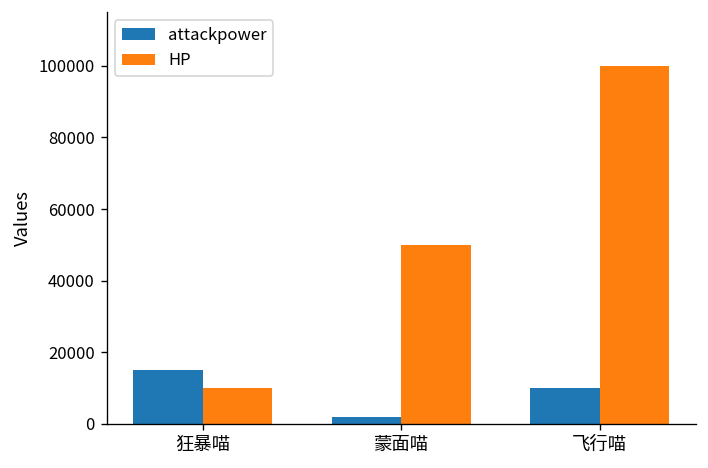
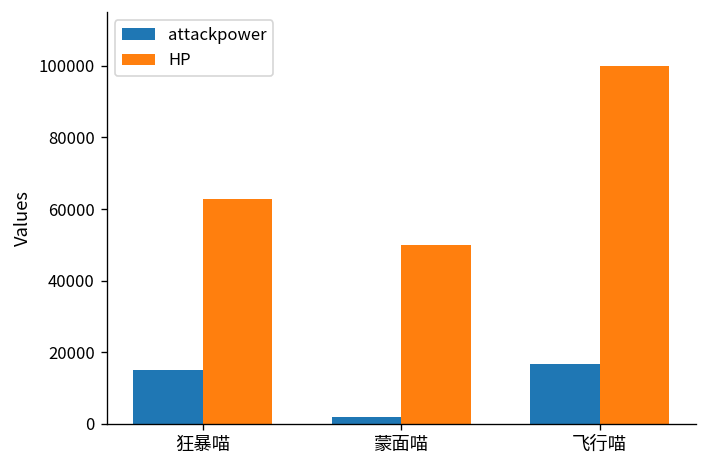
  {
    "attackpower": {
      "狂暴喵": 15000,
      "蒙面喵": 2000,
-     "飞行喵": 10000
+     "飞行喵": 17000
    },
    "HP": {
-     "狂暴喵": 10000,
+     "狂暴喵": 63000,
      "蒙面喵": 50000,
      "飞行喵": 100000
    }
  }
